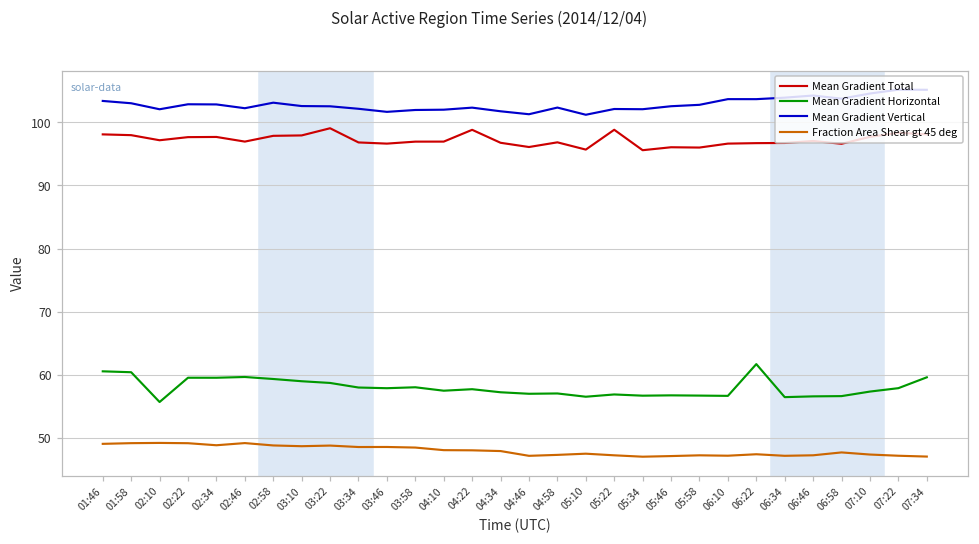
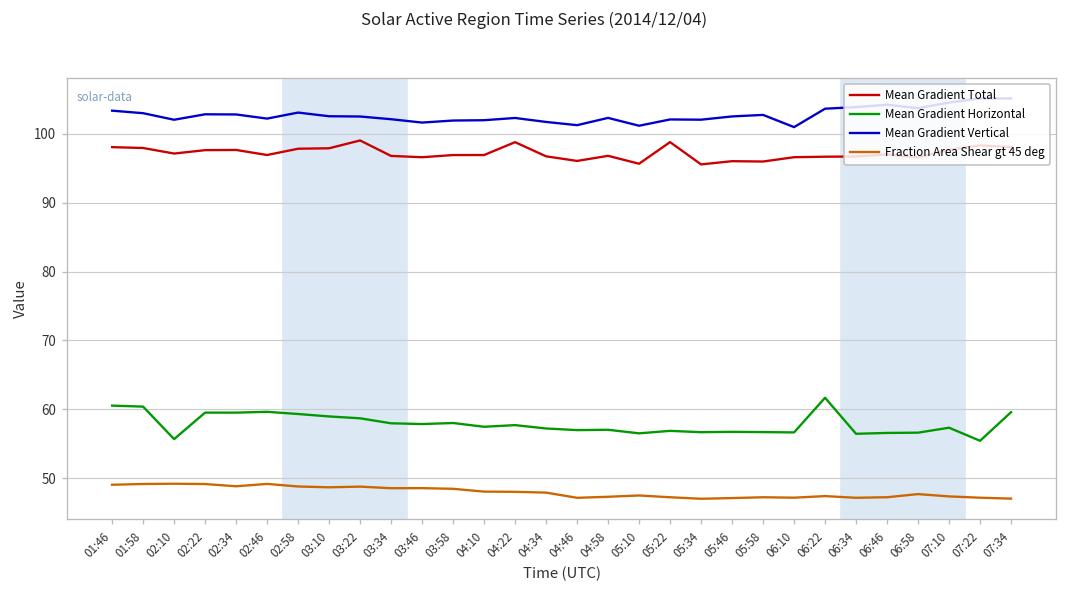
  {
    "Mean Gradient Total": {
      "01:46": 98,
      "01:58": 98,
      "02:10": 97,
      "02:22": 98,
      "02:34": 98,
      "02:46": 97,
      "02:58": 98,
      "03:10": 98,
      "03:22": 99,
      "03:34": 97,
      "03:46": 97,
      "03:58": 97,
      "04:10": 97,
      "04:22": 99,
      "04:34": 97,
      "04:46": 96,
      "04:58": 97,
      "05:10": 96,
      "05:22": 99,
      "05:34": 96,
      "05:46": 96,
      "05:58": 96,
      "06:10": 97,
      "06:22": 97
    },
    "Mean Gradient Horizontal": {
      "01:46": 61,
      "01:58": 60,
      "02:10": 56,
      "02:22": 60,
      "02:34": 60,
      "02:46": 60,
      "02:58": 59,
      "03:10": 59,
      "03:22": 59,
      "03:34": 58,
      "03:46": 58,
      "03:58": 58,
      "04:10": 57,
      "04:22": 58,
      "04:34": 57,
      "04:46": 57,
      "04:58": 57,
      "05:10": 57,
      "05:22": 57,
      "05:34": 57,
      "05:46": 57,
      "05:58": 57,
      "06:10": 57,
      "06:22": 62,
      "06:34": 56,
      "06:46": 57,
      "06:58": 57,
      "07:10": 57,
-     "07:22": 58,
+     "07:22": 55,
      "07:34": 60
    },
    "Mean Gradient Vertical": {
      "01:46": 103,
      "01:58": 103,
      "02:10": 102,
      "02:22": 103,
      "02:34": 103,
      "02:46": 102,
      "02:58": 103,
      "03:10": 103,
      "03:22": 103,
      "03:34": 102,
      "03:46": 102,
      "03:58": 102,
      "04:10": 102,
      "04:22": 102,
      "04:34": 102,
      "04:46": 101,
      "04:58": 102,
      "05:10": 101,
      "05:22": 102,
      "05:34": 102,
      "05:46": 103,
      "05:58": 103,
-     "06:10": 104,
+     "06:10": 101,
      "06:22": 104
    },
    "Fraction Area Shear gt 45 deg": {
      "01:46": 49,
      "01:58": 49,
      "02:10": 49,
      "02:22": 49,
      "02:34": 49,
      "02:46": 49,
      "02:58": 49,
      "03:10": 49,
      "03:22": 49,
      "03:34": 49,
      "03:46": 49,
      "03:58": 48,
      "04:10": 48,
      "04:22": 48,
      "04:34": 48,
      "04:46": 47,
      "04:58": 47,
      "05:10": 47,
      "05:22": 47,
      "05:34": 47,
      "05:46": 47,
      "05:58": 47,
      "06:10": 47,
      "06:22": 47,
      "06:34": 47,
      "06:46": 47,
      "06:58": 48,
      "07:10": 47,
      "07:22": 47,
      "07:34": 47
    }
  }
